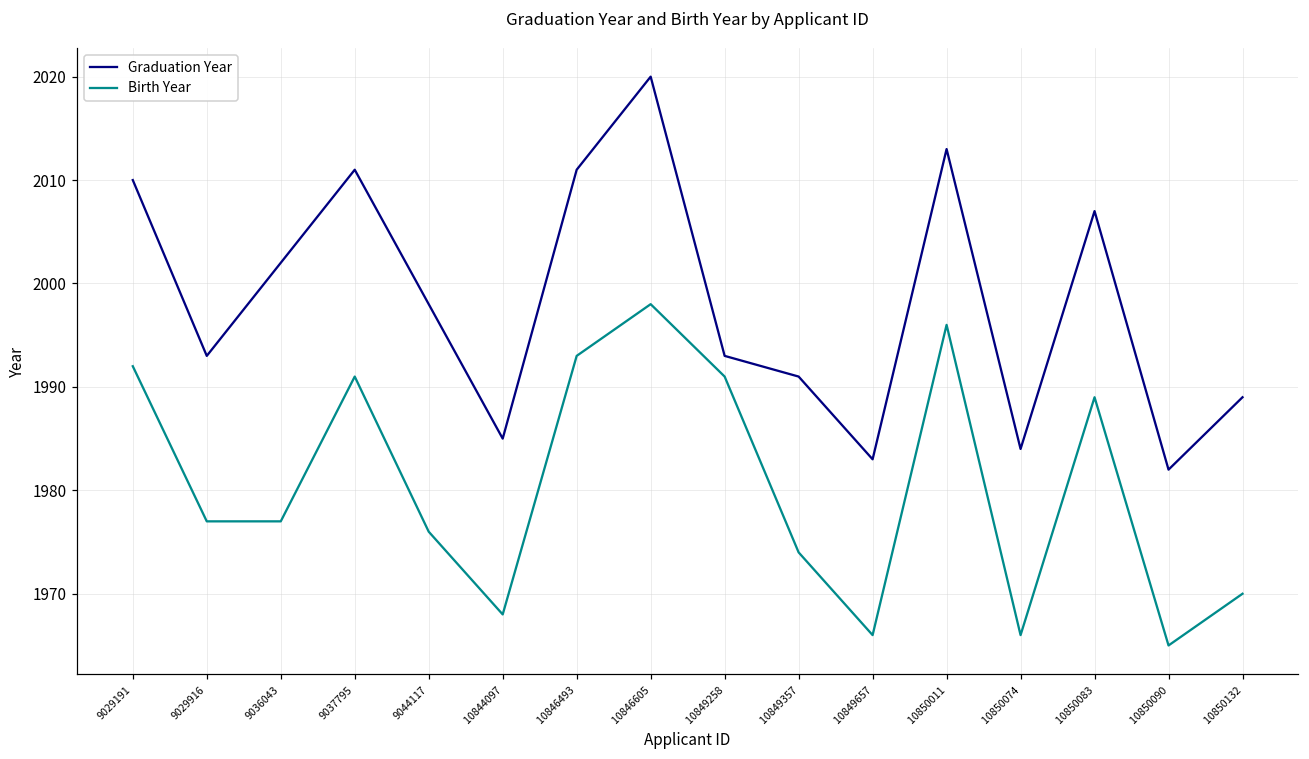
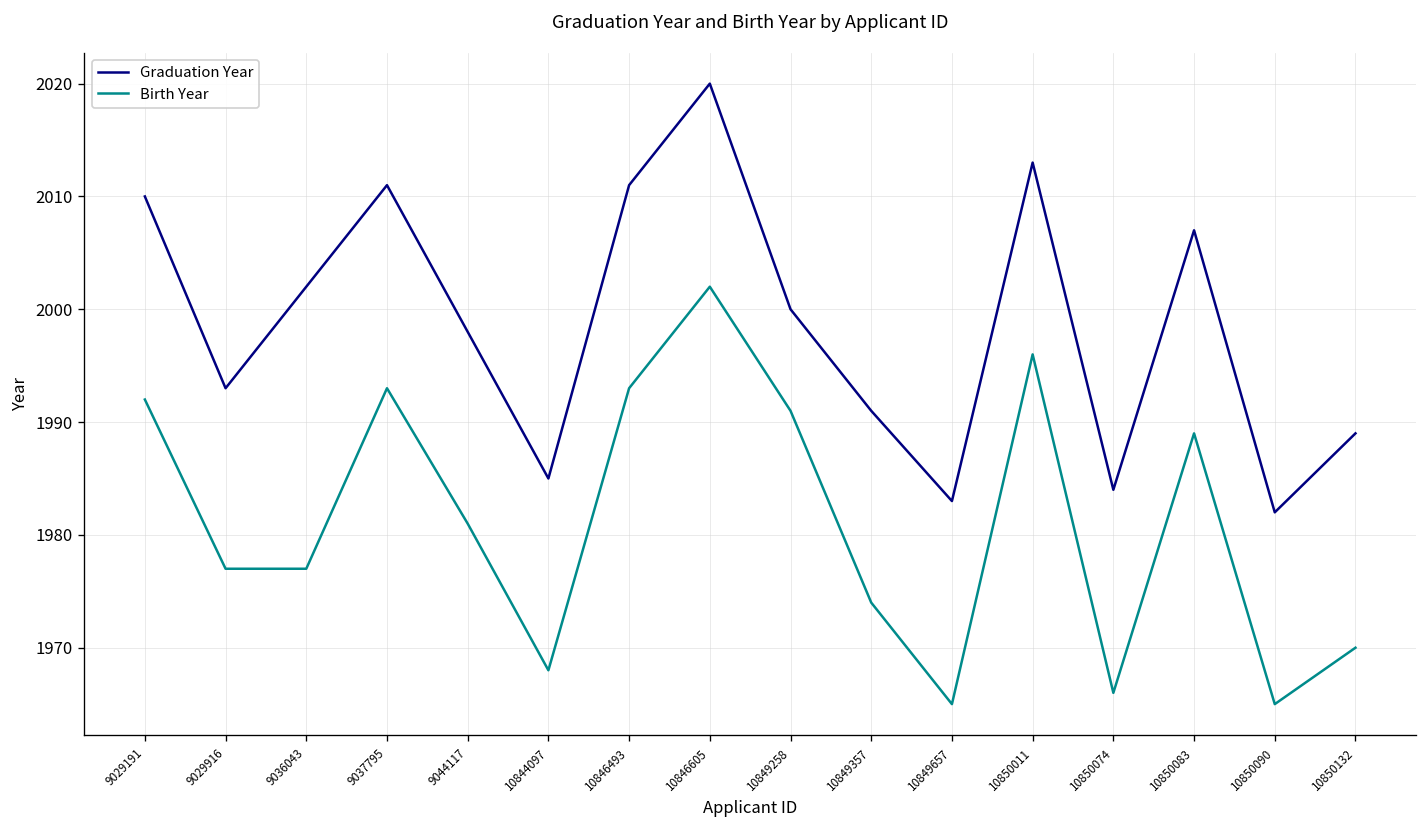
  {
    "Graduation Year": {
      "9029191": 2010,
      "9029916": 1993,
      "9036043": 2002,
      "9037795": 2011,
      "9044117": 1998,
      "10844097": 1985,
      "10846493": 2011,
      "10846605": 2020,
-     "10849258": 1993,
+     "10849258": 2000,
      "10849357": 1991,
      "10849657": 1983,
      "10850011": 2013,
      "10850074": 1984,
      "10850083": 2007,
      "10850090": 1982,
      "10850132": 1989
    },
    "Birth Year": {
      "9029191": 1992,
      "9029916": 1977,
      "9036043": 1977,
-     "9037795": 1991,
-     "9044117": 1976,
+     "9037795": 1993,
+     "9044117": 1981,
      "10844097": 1968,
      "10846493": 1993,
-     "10846605": 1998,
+     "10846605": 2002,
      "10849258": 1991,
      "10849357": 1974,
-     "10849657": 1966,
+     "10849657": 1965,
      "10850011": 1996,
      "10850074": 1966,
      "10850083": 1989,
      "10850090": 1965,
      "10850132": 1970
    }
  }
